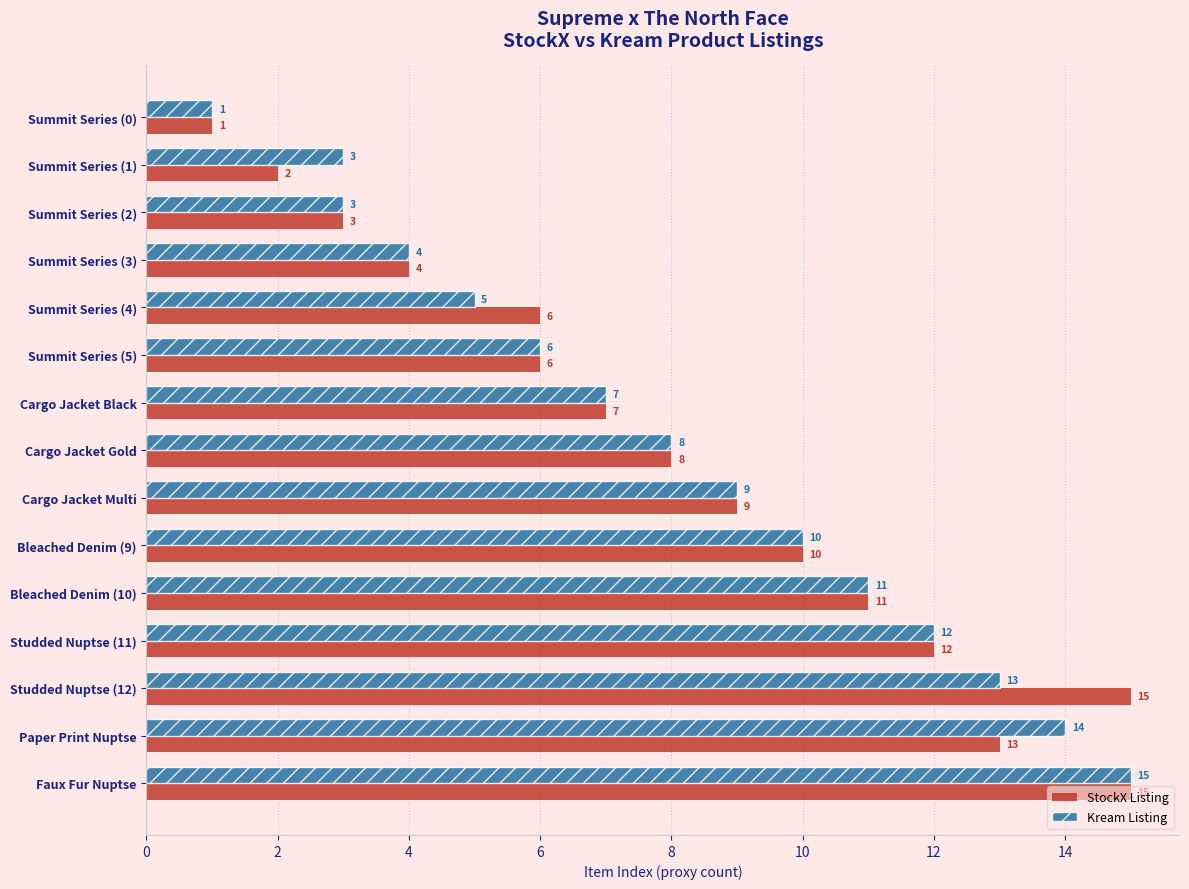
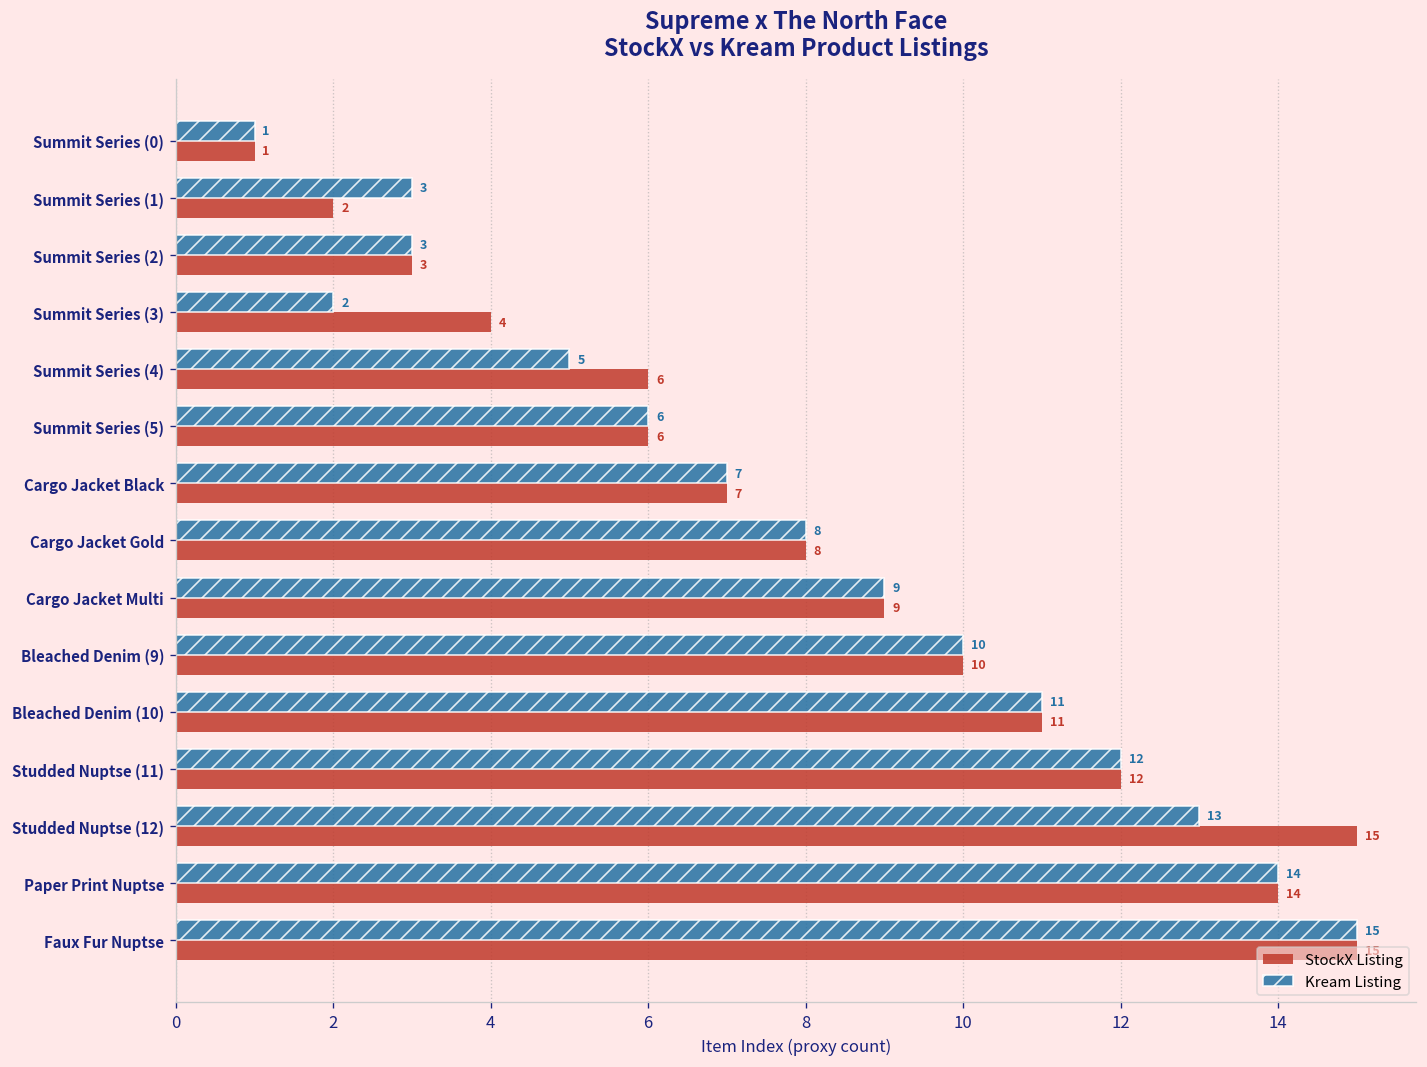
  {
    "StockX Listing": {
      "Summit Series (0)": 1,
      "Summit Series (1)": 2,
      "Summit Series (2)": 3,
      "Summit Series (3)": 4,
      "Summit Series (4)": 6,
      "Summit Series (5)": 6,
      "Cargo Jacket Black": 7,
      "Cargo Jacket Gold": 8,
      "Cargo Jacket Multi": 9,
      "Bleached Denim (9)": 10,
      "Bleached Denim (10)": 11,
      "Studded Nuptse (11)": 12,
      "Studded Nuptse (12)": 15,
-     "Paper Print Nuptse": 13
+     "Paper Print Nuptse": 14
    },
    "Kream Listing": {
      "Summit Series (0)": 1,
      "Summit Series (1)": 3,
      "Summit Series (2)": 3,
-     "Summit Series (3)": 4,
+     "Summit Series (3)": 2,
      "Summit Series (4)": 5,
      "Summit Series (5)": 6,
      "Cargo Jacket Black": 7,
      "Cargo Jacket Gold": 8,
      "Cargo Jacket Multi": 9,
      "Bleached Denim (9)": 10,
      "Bleached Denim (10)": 11,
      "Studded Nuptse (11)": 12,
      "Studded Nuptse (12)": 13,
      "Paper Print Nuptse": 14,
      "Faux Fur Nuptse": 15
    }
  }
